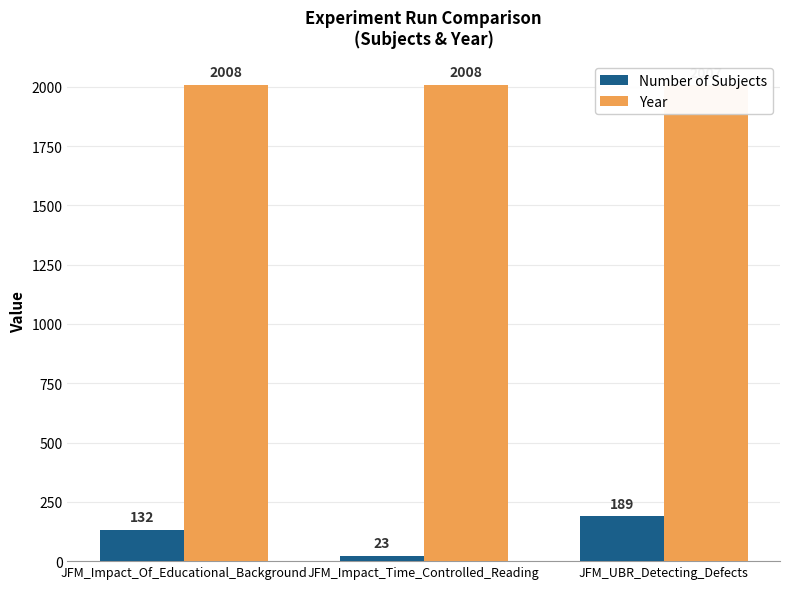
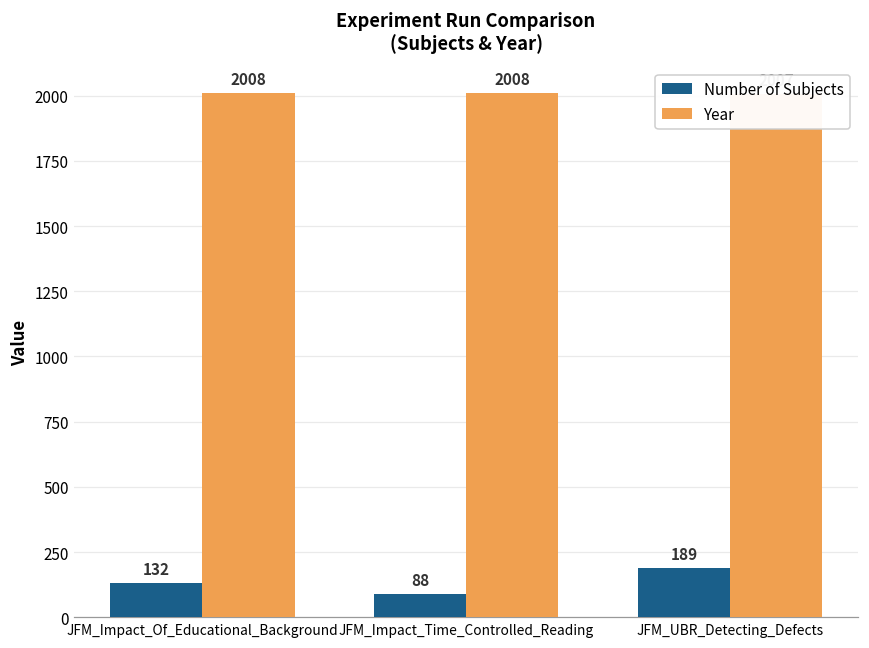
  {
    "Number of Subjects": {
      "JFM_Impact_Of_Educational_Background": 132,
-     "JFM_Impact_Time_Controlled_Reading": 23,
+     "JFM_Impact_Time_Controlled_Reading": 88,
      "JFM_UBR_Detecting_Defects": 189
    },
    "Year": {
      "JFM_Impact_Of_Educational_Background": 2008,
      "JFM_Impact_Time_Controlled_Reading": 2008
    }
  }
